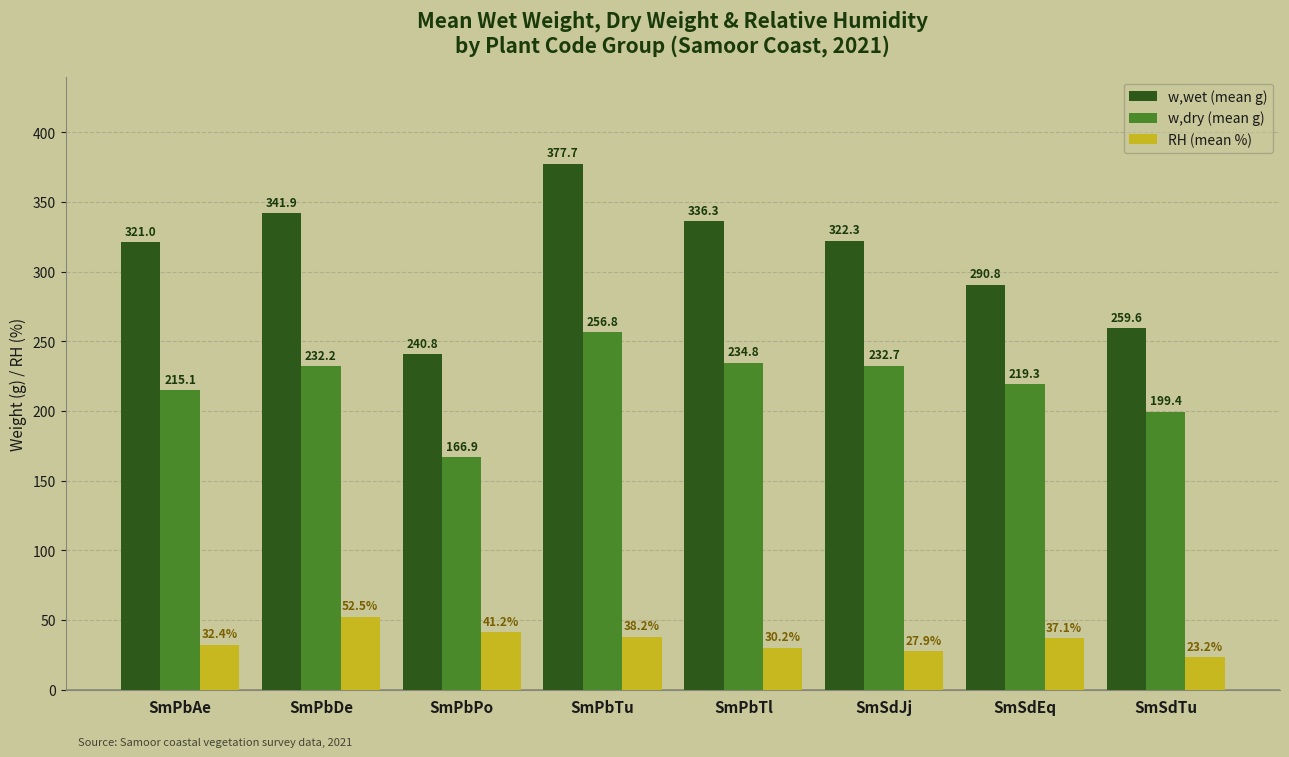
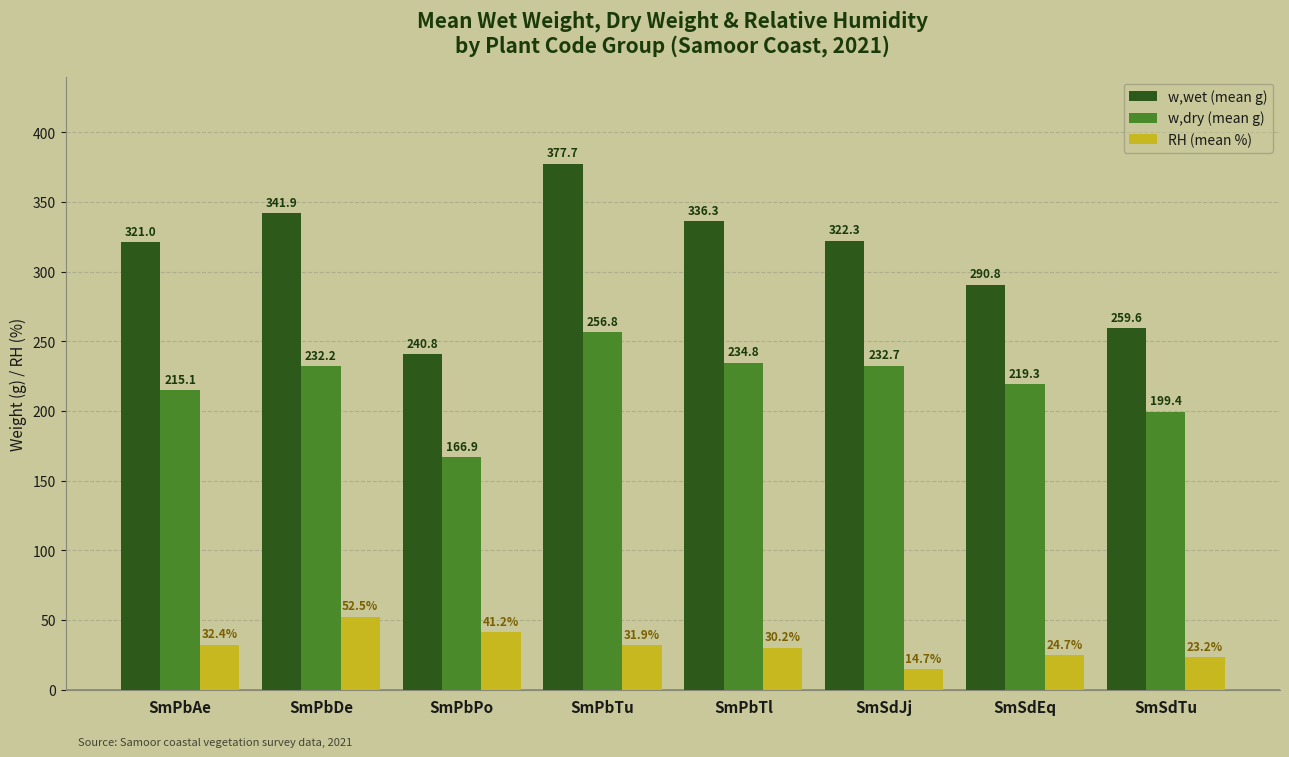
  {
    "RH (mean %)": {
      "SmPbAe": "32.4%",
      "SmPbDe": "52.5%",
      "SmPbPo": "41.2%",
-     "SmPbTu": "38.2%",
+     "SmPbTu": "31.9%",
      "SmPbTl": "30.2%",
-     "SmSdJj": "27.9%",
-     "SmSdEq": "37.1%",
+     "SmSdJj": "14.7%",
+     "SmSdEq": "24.7%",
      "SmSdTu": "23.2%"
    }
  }
